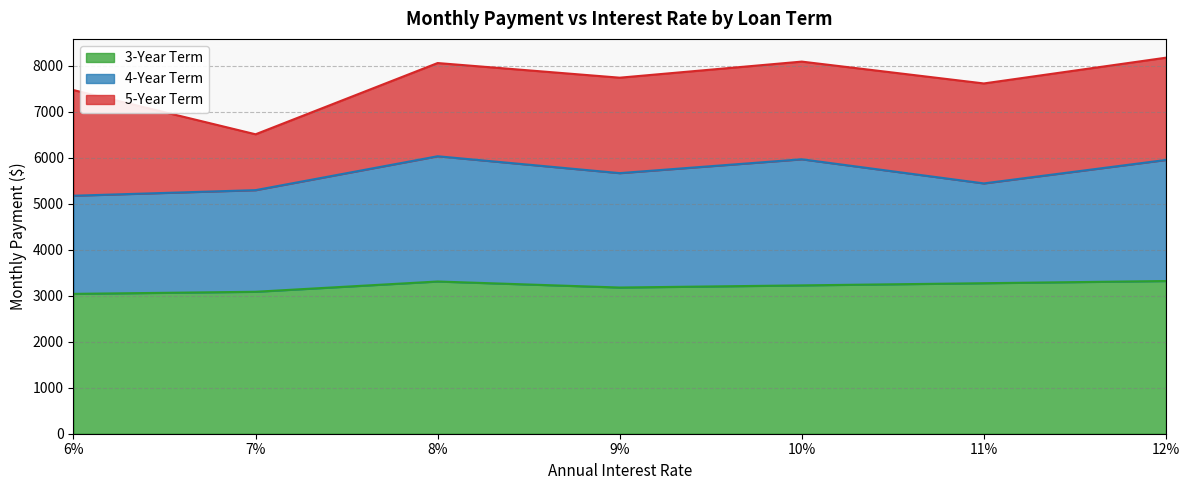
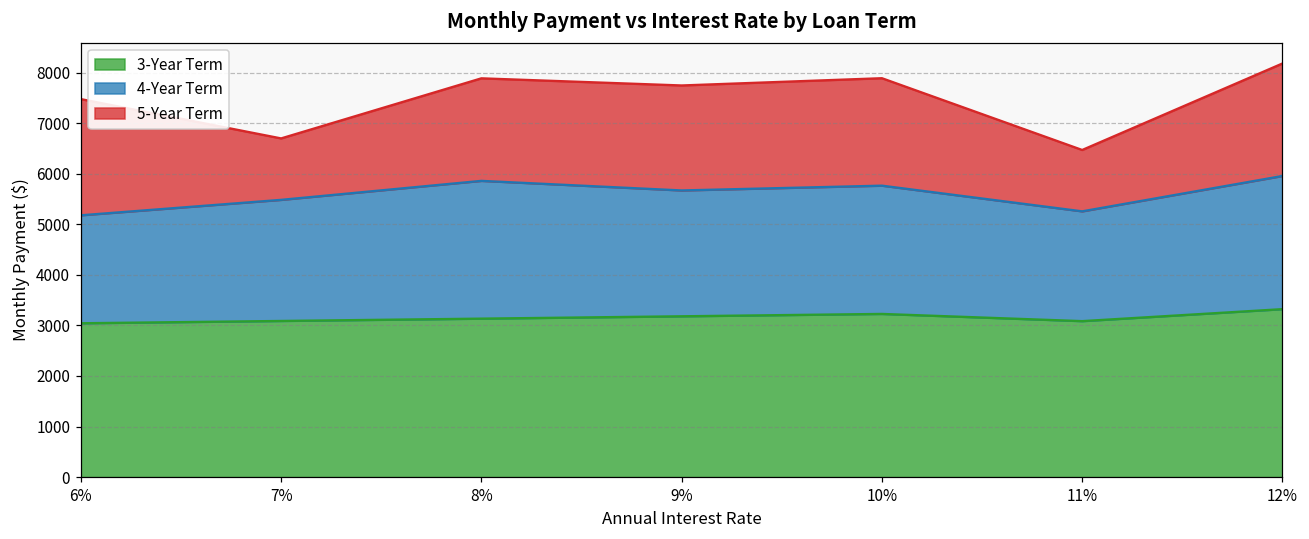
  {
    "3-Year Term": {
      "6%": 3000,
      "7%": 3100,
-     "8%": 3300,
+     "8%": 3100,
      "9%": 3200,
      "10%": 3200,
-     "11%": 3300,
+     "11%": 3100,
      "12%": 3300
    },
    "4-Year Term": {
      "6%": 2100,
-     "7%": 2200,
+     "7%": 2400,
      "8%": 2700,
      "9%": 2500,
-     "10%": 2700,
+     "10%": 2500,
      "11%": 2200,
      "12%": 2600
    },
    "5-Year Term": {
      "6%": 2300,
      "7%": 1200,
      "8%": 2000,
      "9%": 2100,
      "10%": 2100,
-     "11%": 2200,
+     "11%": 1200,
      "12%": 2200
    }
  }
